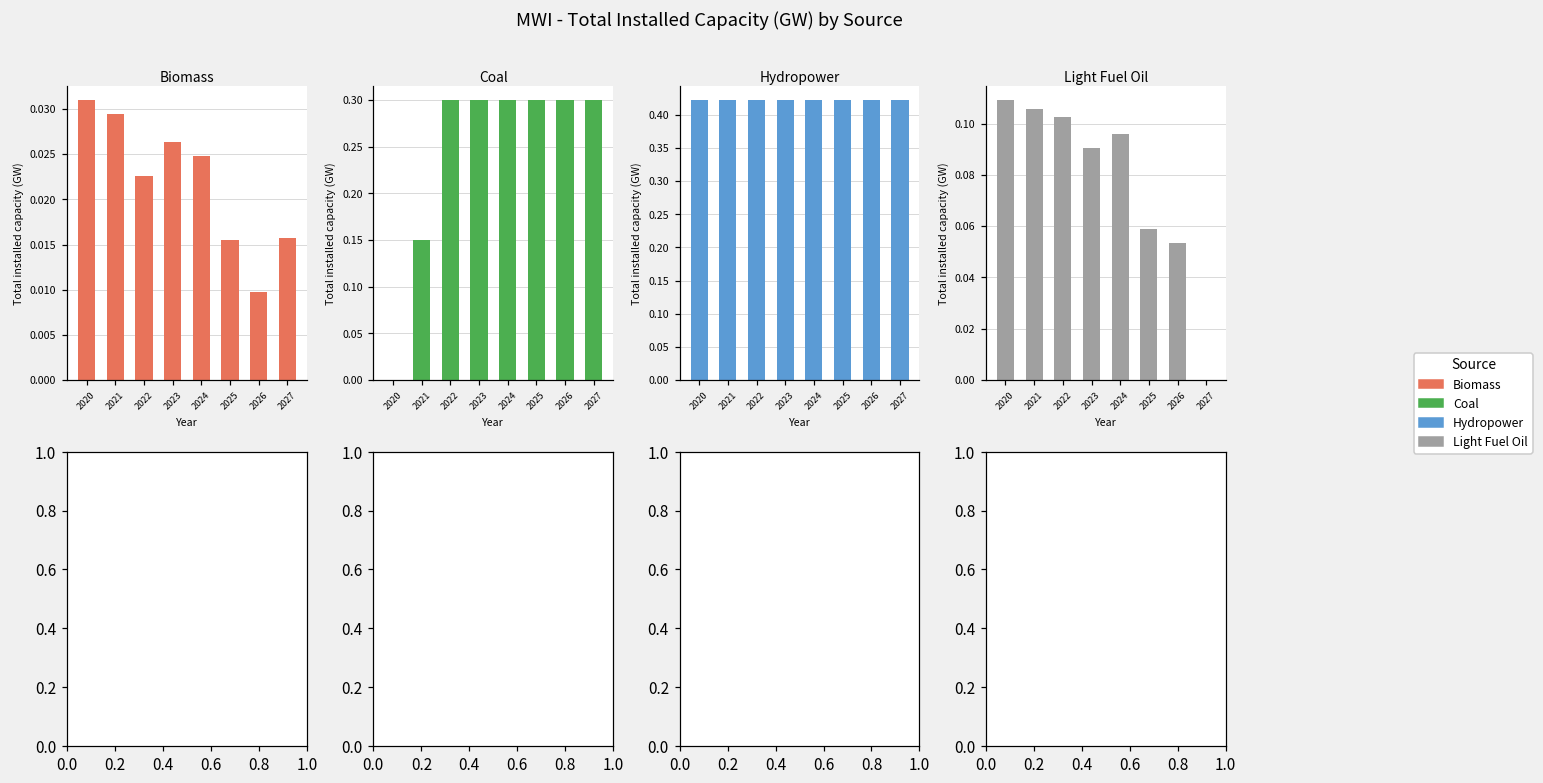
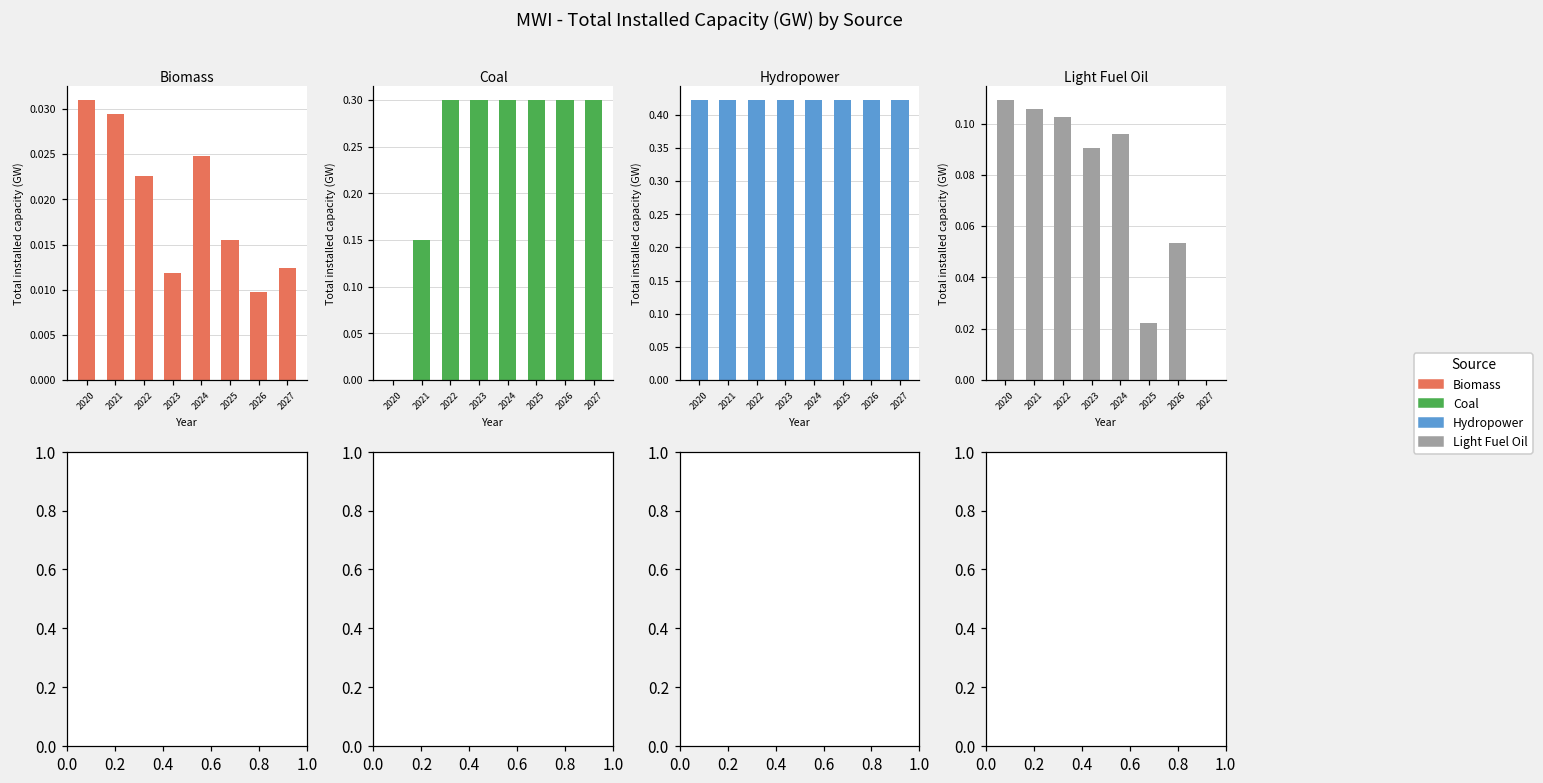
  {
    "Biomass": {
      "2020": 0.031,
      "2021": 0.029,
      "2022": 0.023,
-     "2023": 0.026,
+     "2023": 0.012,
      "2024": 0.025,
      "2025": 0.016,
      "2026": 0.010,
-     "2027": 0.016
+     "2027": 0.012
    },
    "Coal": {
      "2020": 0.00,
      "2021": 0.15,
      "2022": 0.30,
      "2023": 0.30,
      "2024": 0.30,
      "2025": 0.30,
      "2026": 0.30,
      "2027": 0.30
    },
    "Hydropower": {
      "2020": 0.42,
      "2021": 0.42,
      "2022": 0.42,
      "2023": 0.42,
      "2024": 0.42,
      "2025": 0.42,
      "2026": 0.42,
      "2027": 0.42
    },
    "Light Fuel Oil": {
      "2020": 0.109,
      "2021": 0.106,
      "2022": 0.103,
      "2023": 0.090,
      "2024": 0.096,
-     "2025": 0.059,
+     "2025": 0.022,
      "2026": 0.053,
      "2027": 0.000
    }
  }
